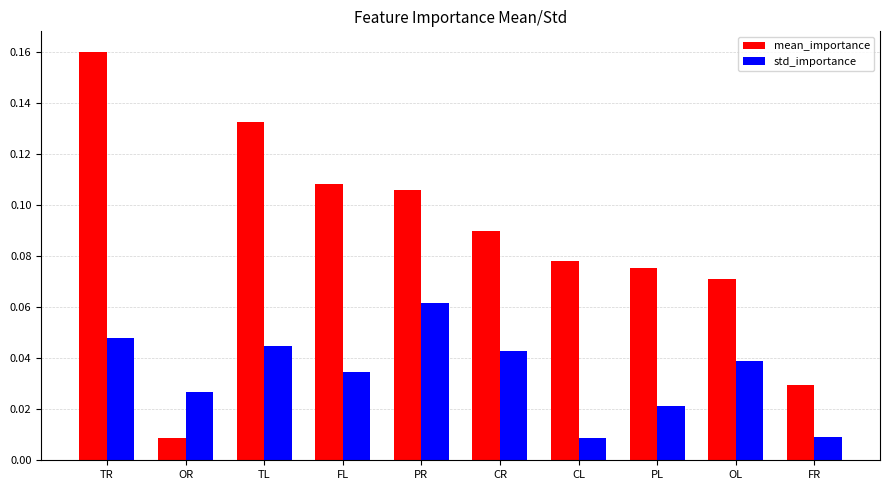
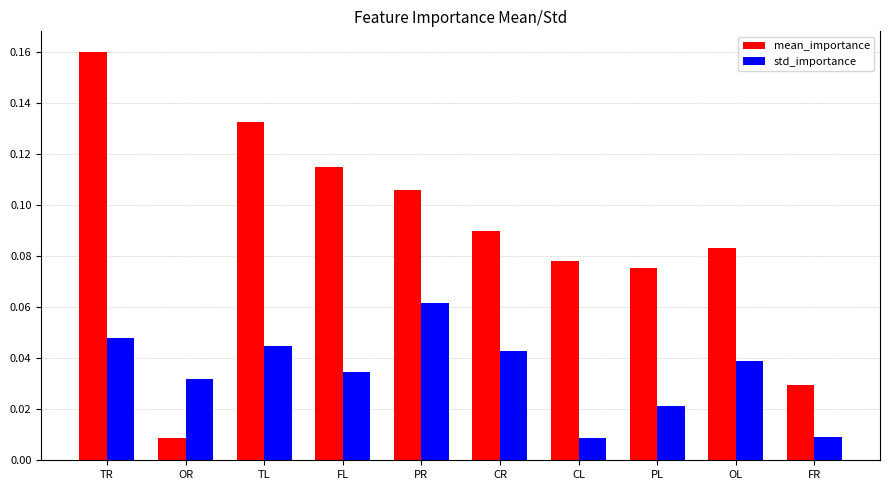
  {
    "mean_importance": {
      "TR": 0.160,
      "OR": 0.009,
      "TL": 0.133,
-     "FL": 0.108,
+     "FL": 0.115,
      "PR": 0.106,
      "CR": 0.090,
      "CL": 0.078,
      "PL": 0.075,
-     "OL": 0.071,
+     "OL": 0.083,
      "FR": 0.030
    },
    "std_importance": {
      "TR": 0.048,
-     "OR": 0.027,
+     "OR": 0.032,
      "TL": 0.045,
      "FL": 0.034,
      "PR": 0.062,
      "CR": 0.043,
      "CL": 0.009,
      "PL": 0.021,
      "OL": 0.039,
      "FR": 0.009
    }
  }
